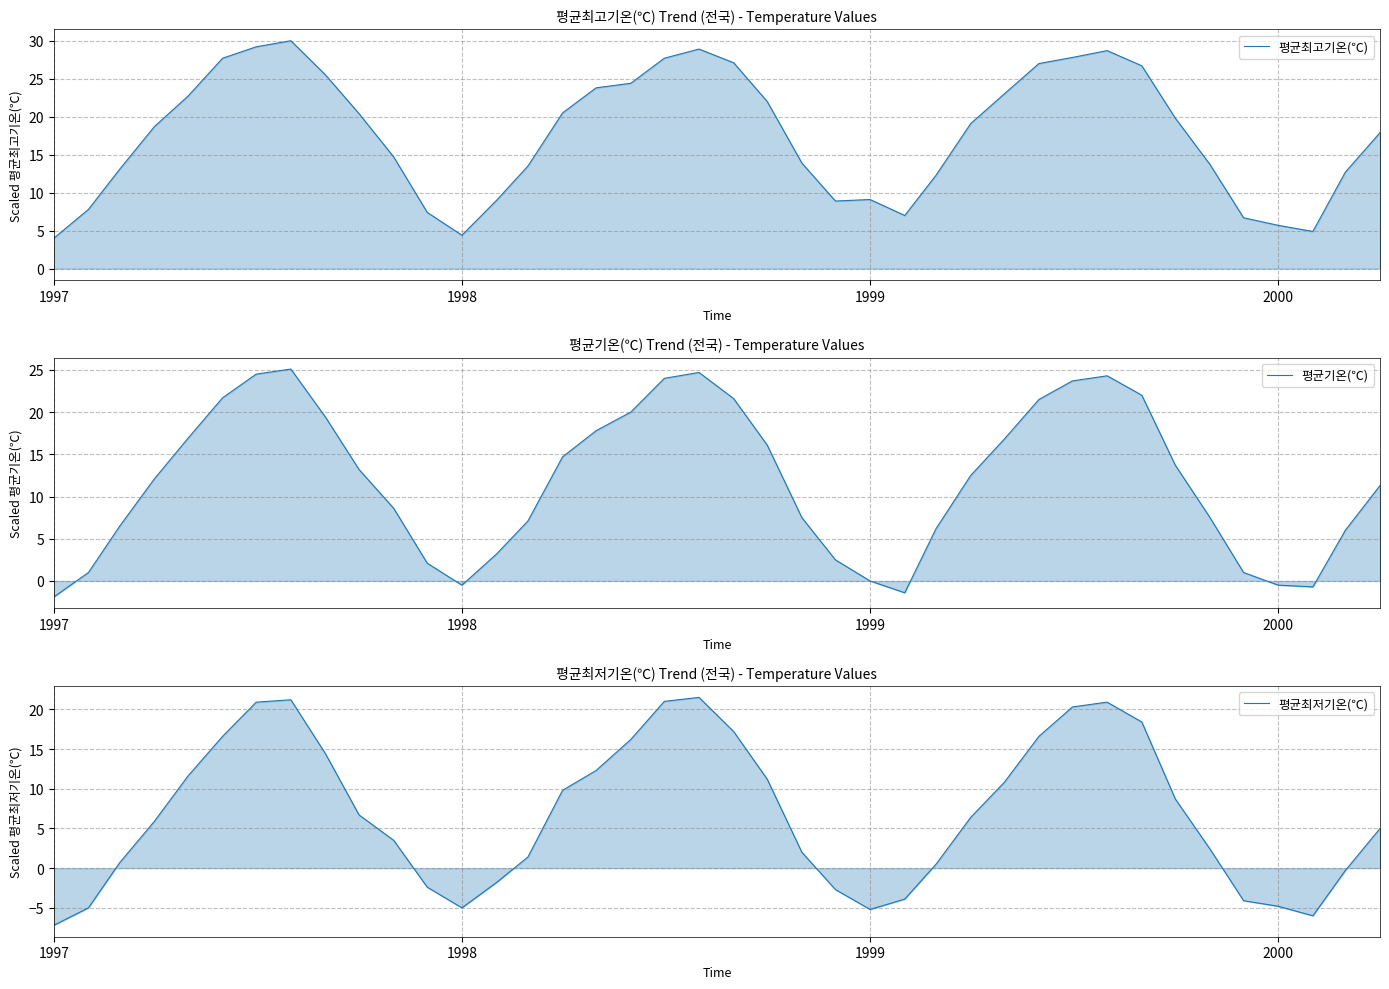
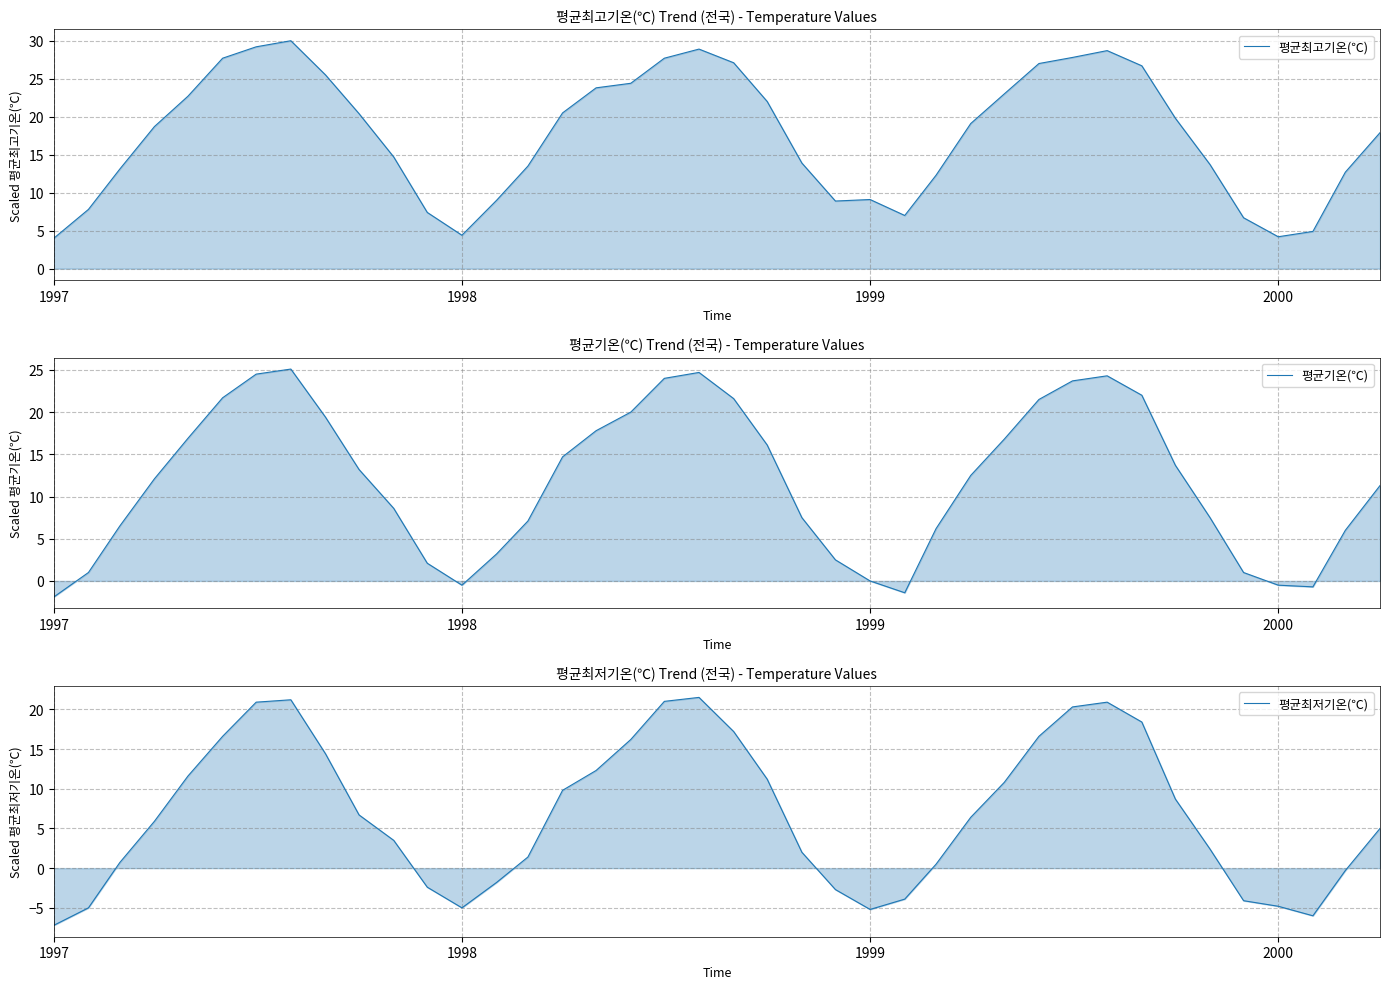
  {
    "평균최고기온(℃) Trend (전국) - Temperature Values": {
      "1997": 4,
      "1998": 4,
      "1999": 9,
-     "2000": 6
+     "2000": 4
    }
  }
